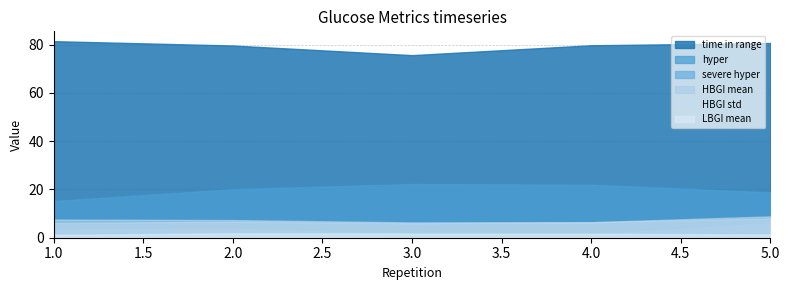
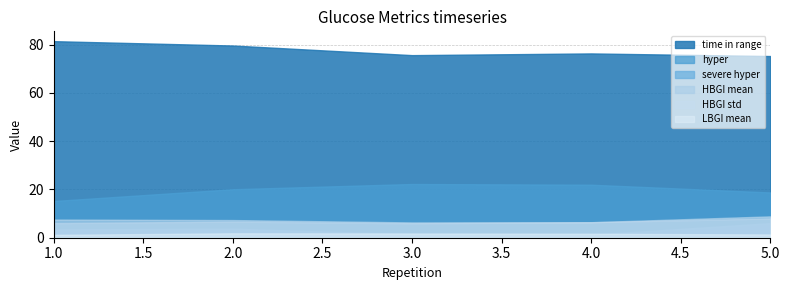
  {
    "time in range": {
      "1.0": 81,
      "2.0": 80,
      "3.0": 76,
-     "4.0": 80,
-     "5.0": 81
+     "4.0": 76,
+     "5.0": 75
    }
  }
